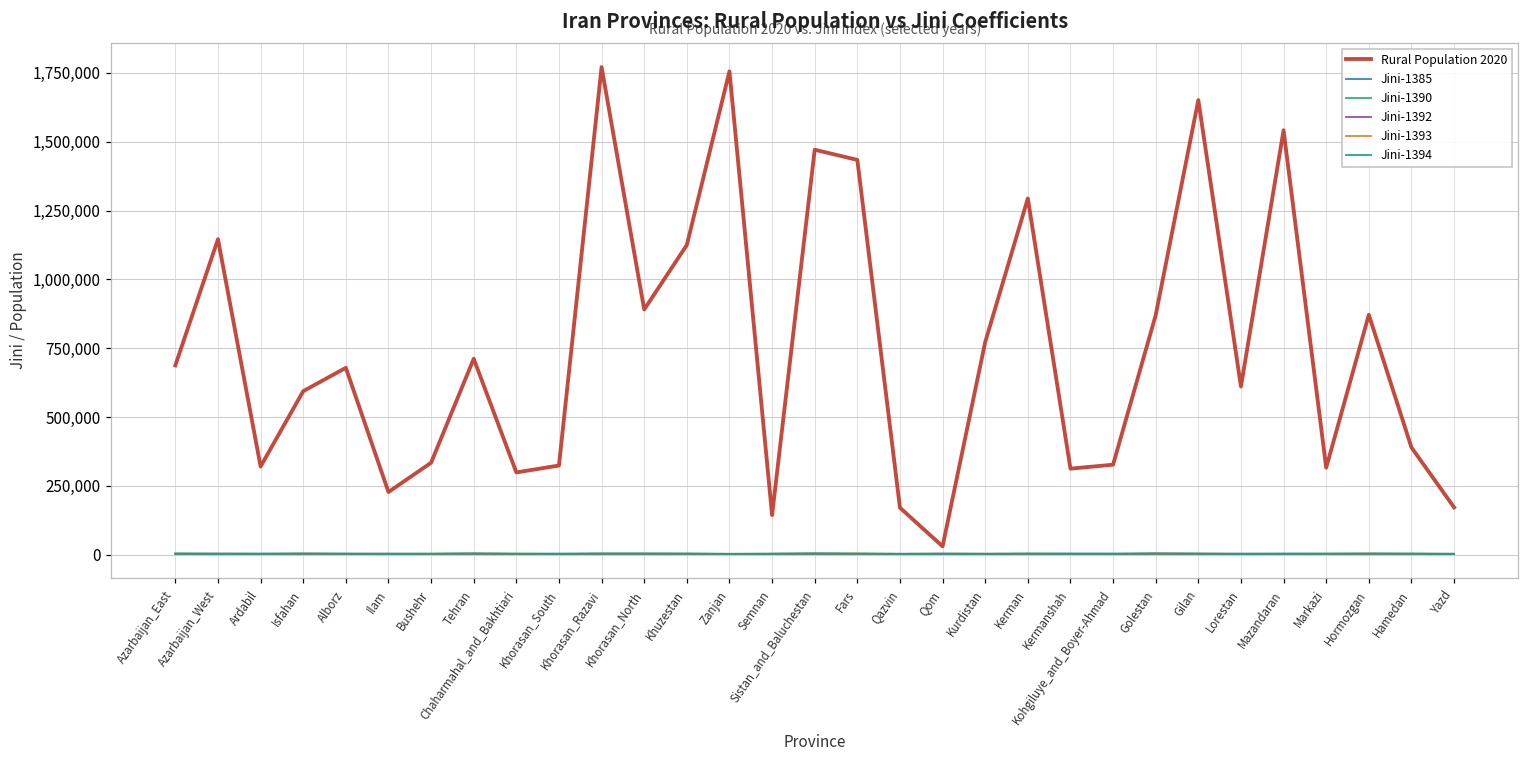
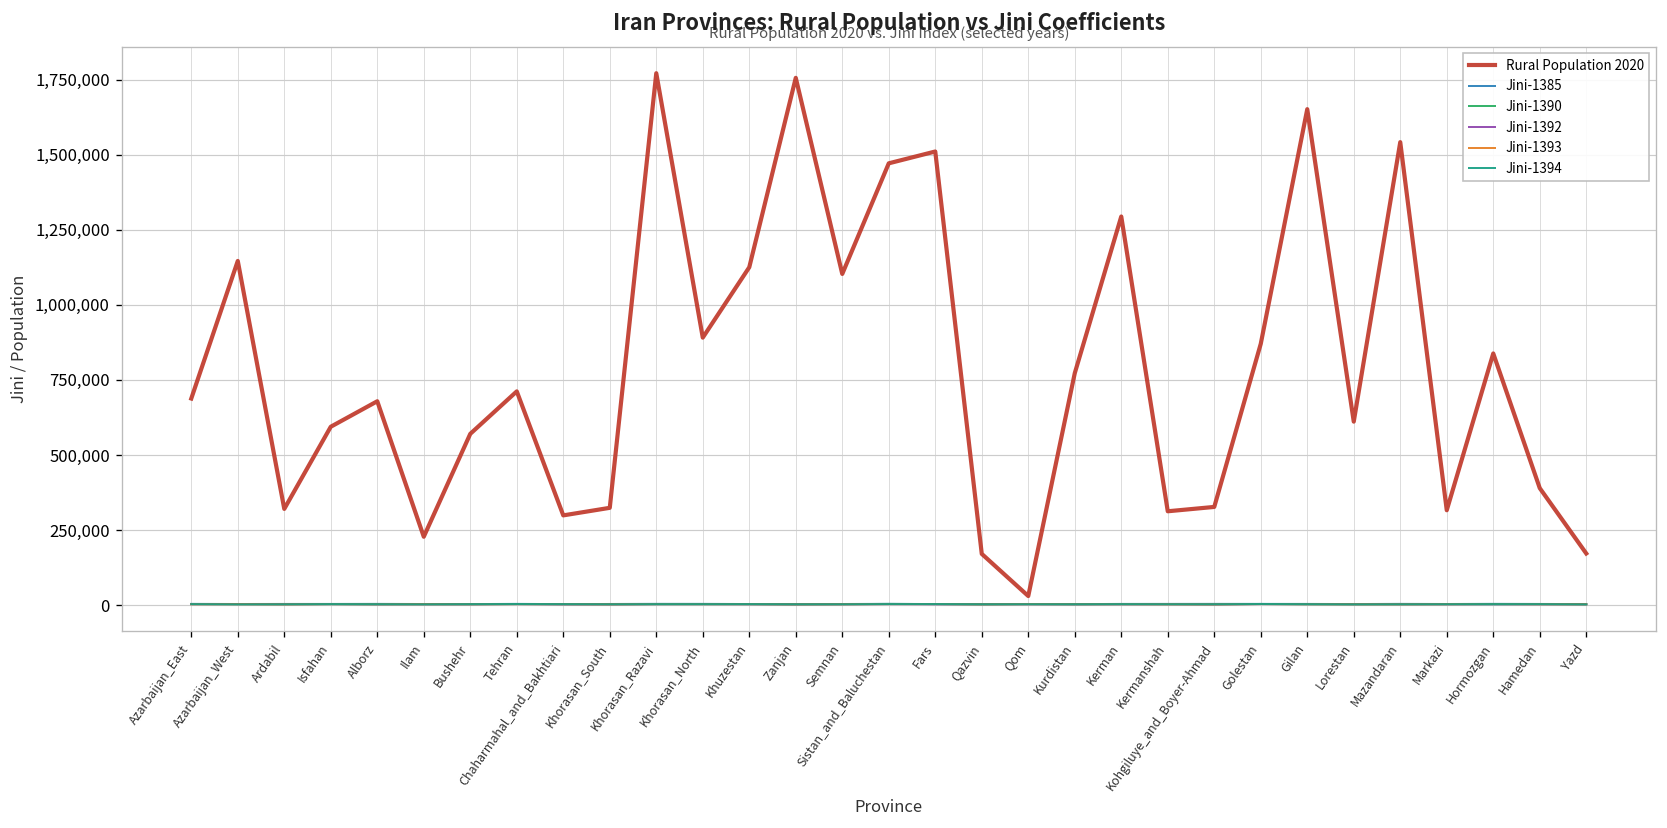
  {
    "Rural Population 2020": {
      "Azarbaijan_East": "690,000",
      "Azarbaijan_West": "1,150,000",
      "Ardabil": "320,000",
      "Isfahan": "590,000",
      "Alborz": "680,000",
      "Ilam": "230,000",
-     "Bushehr": "330,000",
+     "Bushehr": "570,000",
      "Tehran": "710,000",
      "Chaharmahal_and_Bakhtiari": "300,000",
      "Khorasan_South": "320,000",
      "Khorasan_Razavi": "1,770,000",
      "Khorasan_North": "890,000",
      "Khuzestan": "1,130,000",
      "Zanjan": "1,760,000",
-     "Semnan": "140,000",
+     "Semnan": "1,100,000",
      "Sistan_and_Baluchestan": "1,470,000",
-     "Fars": "1,430,000",
+     "Fars": "1,510,000",
      "Qazvin": "170,000",
      "Qom": "30,000",
      "Kurdistan": "770,000",
      "Kerman": "1,290,000",
      "Kermanshah": "310,000",
      "Kohgiluye_and_Boyer-Ahmad": "330,000",
      "Golestan": "870,000",
      "Gilan": "1,650,000",
      "Lorestan": "610,000",
      "Mazandaran": "1,540,000",
      "Markazi": "320,000",
-     "Hormozgan": "870,000",
+     "Hormozgan": "840,000",
      "Hamedan": "390,000",
      "Yazd": "170,000"
    }
  }
